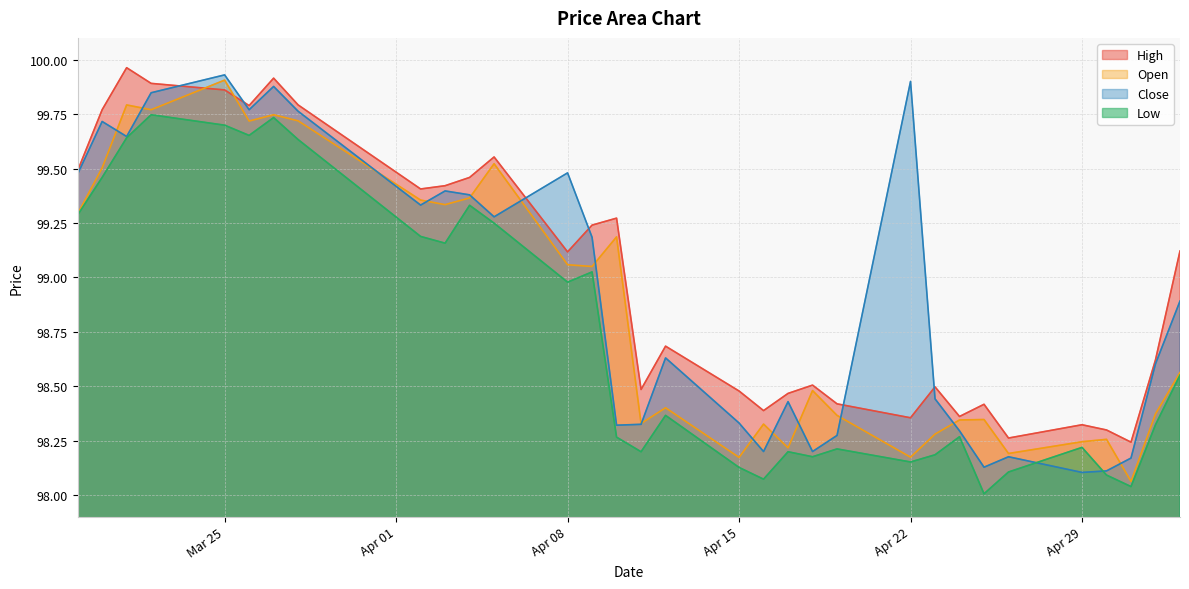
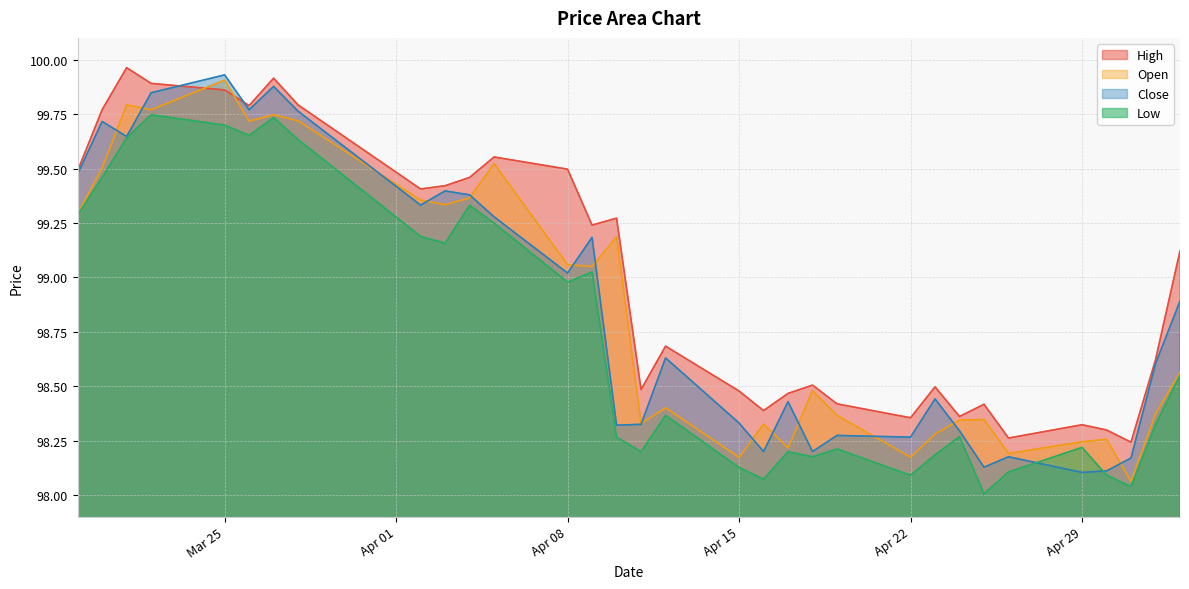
  {
    "High": {
      "Mar 25": 99.86,
-     "Apr 08": 99.12,
+     "Apr 08": 99.50,
      "Apr 15": 98.48,
      "Apr 22": 98.36,
      "Apr 29": 98.32
    },
    "Open": {
      "Mar 25": 99.91,
      "Apr 08": 99.06,
      "Apr 15": 98.17,
      "Apr 22": 98.17,
      "Apr 29": 98.25
    },
    "Close": {
      "Mar 25": 99.93,
-     "Apr 08": 99.48,
+     "Apr 08": 99.02,
      "Apr 15": 98.33,
-     "Apr 22": 99.90,
+     "Apr 22": 98.27,
      "Apr 29": 98.10
    },
    "Low": {
      "Mar 25": 99.70,
      "Apr 08": 98.98,
      "Apr 15": 98.13,
-     "Apr 22": 98.15,
+     "Apr 22": 98.09,
      "Apr 29": 98.22
    }
  }
